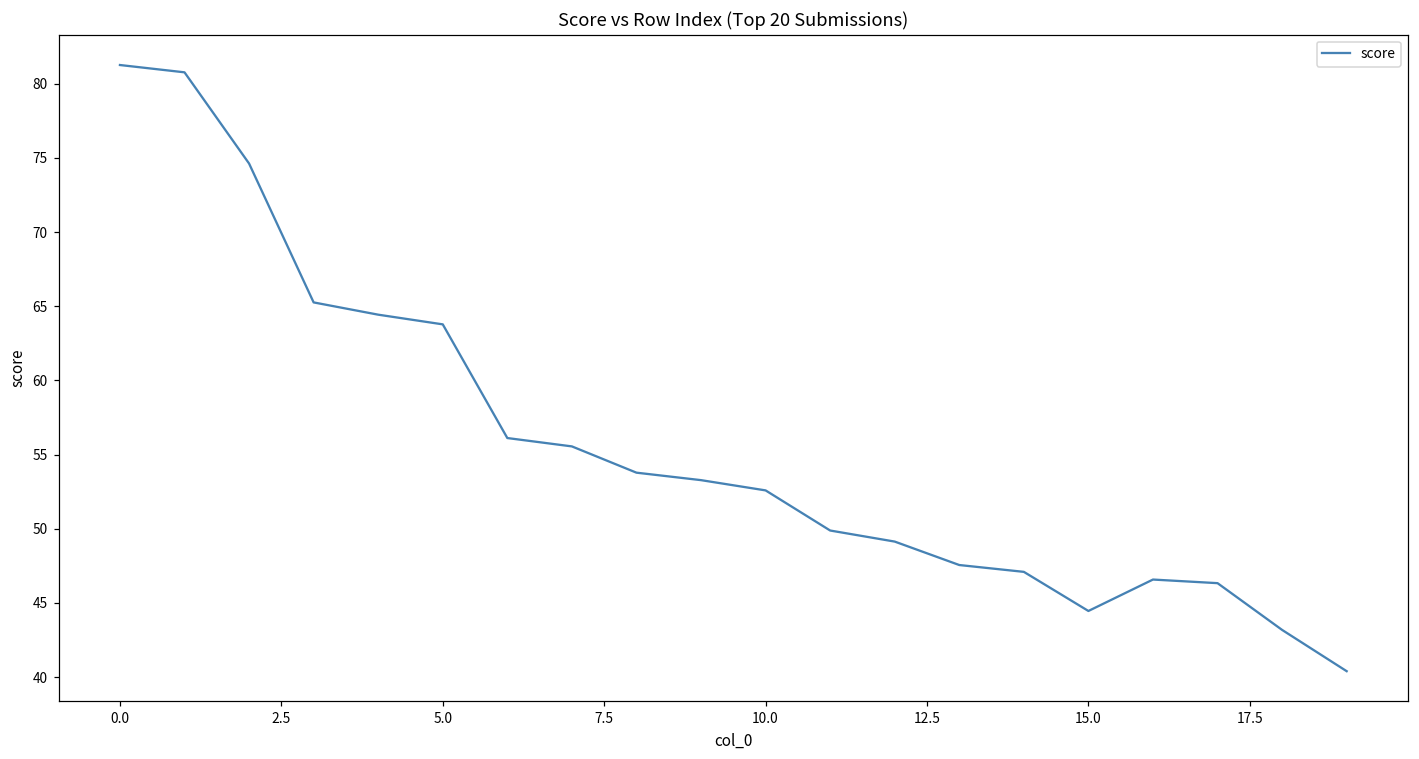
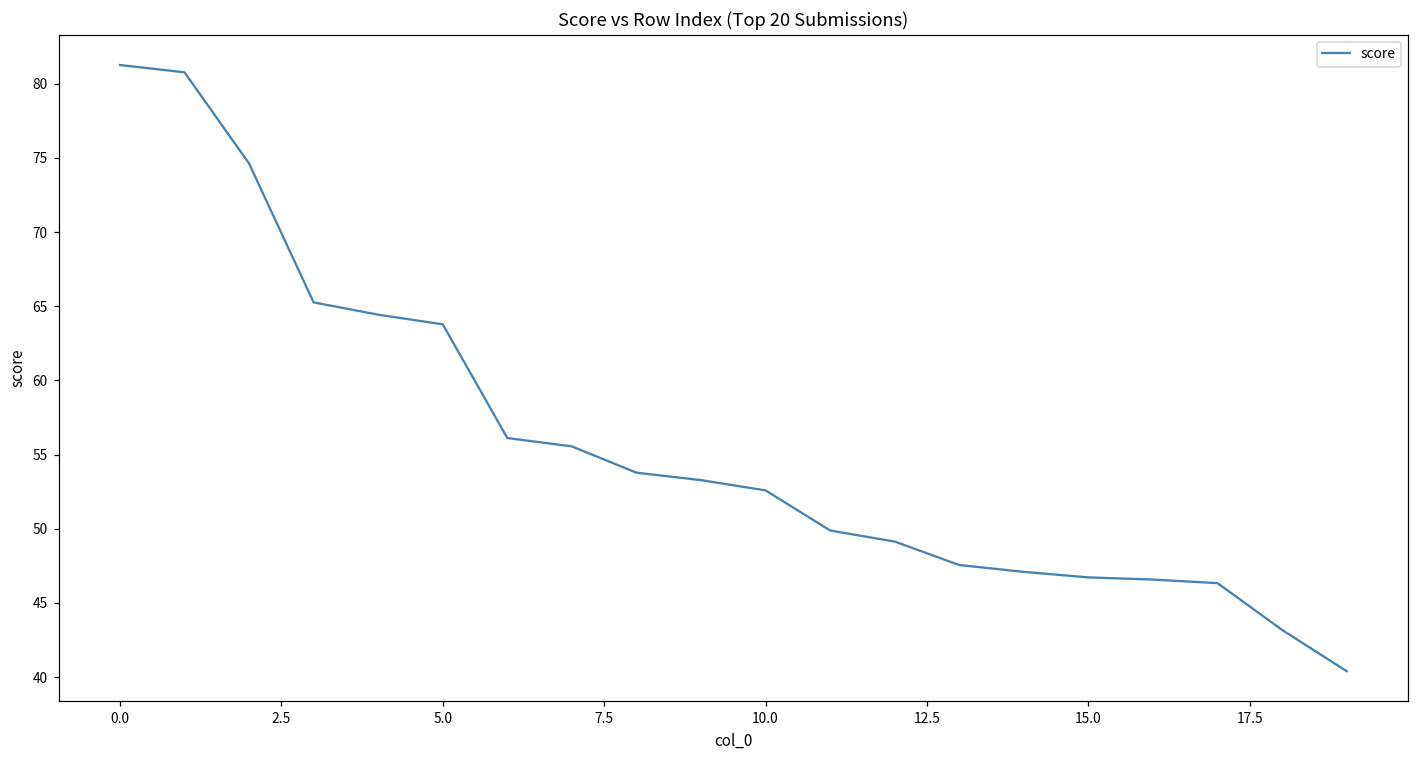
  {
    "0.0": 81.3,
    "5.0": 63.8,
    "10.0": 52.6,
-   "15.0": 44.5
+   "15.0": 46.7
  }
